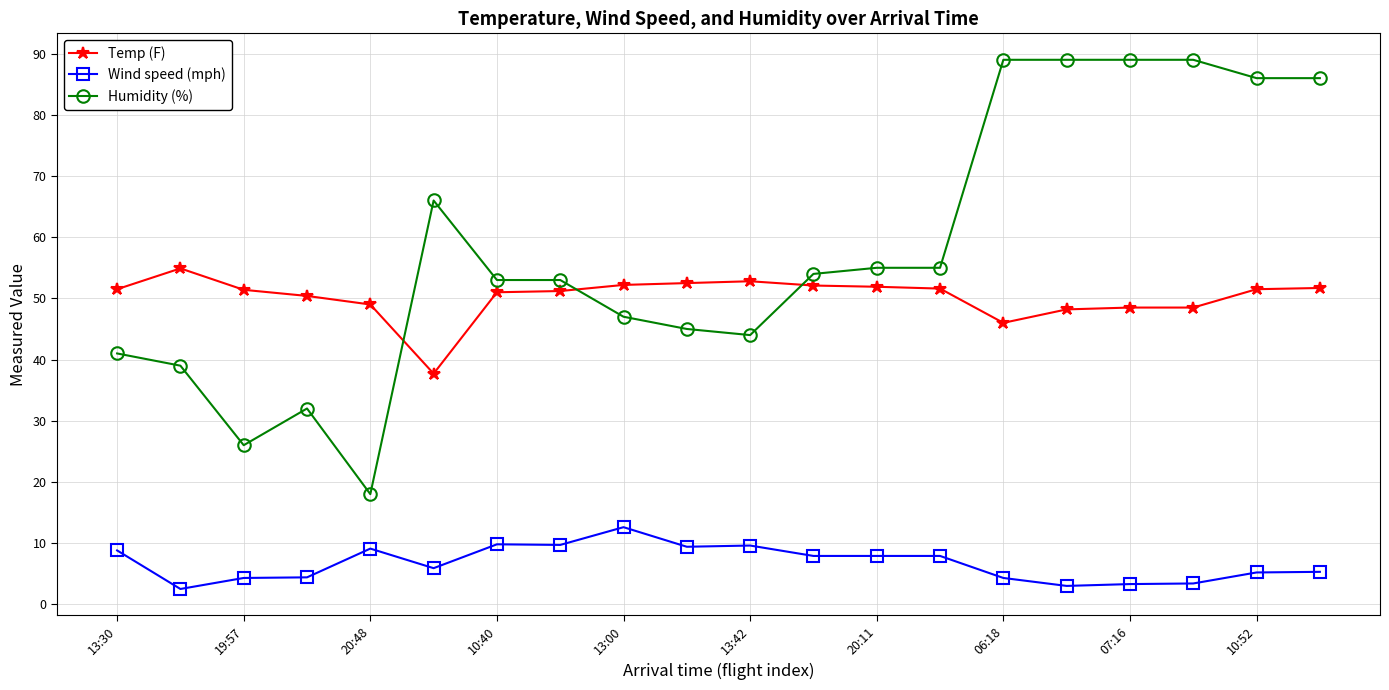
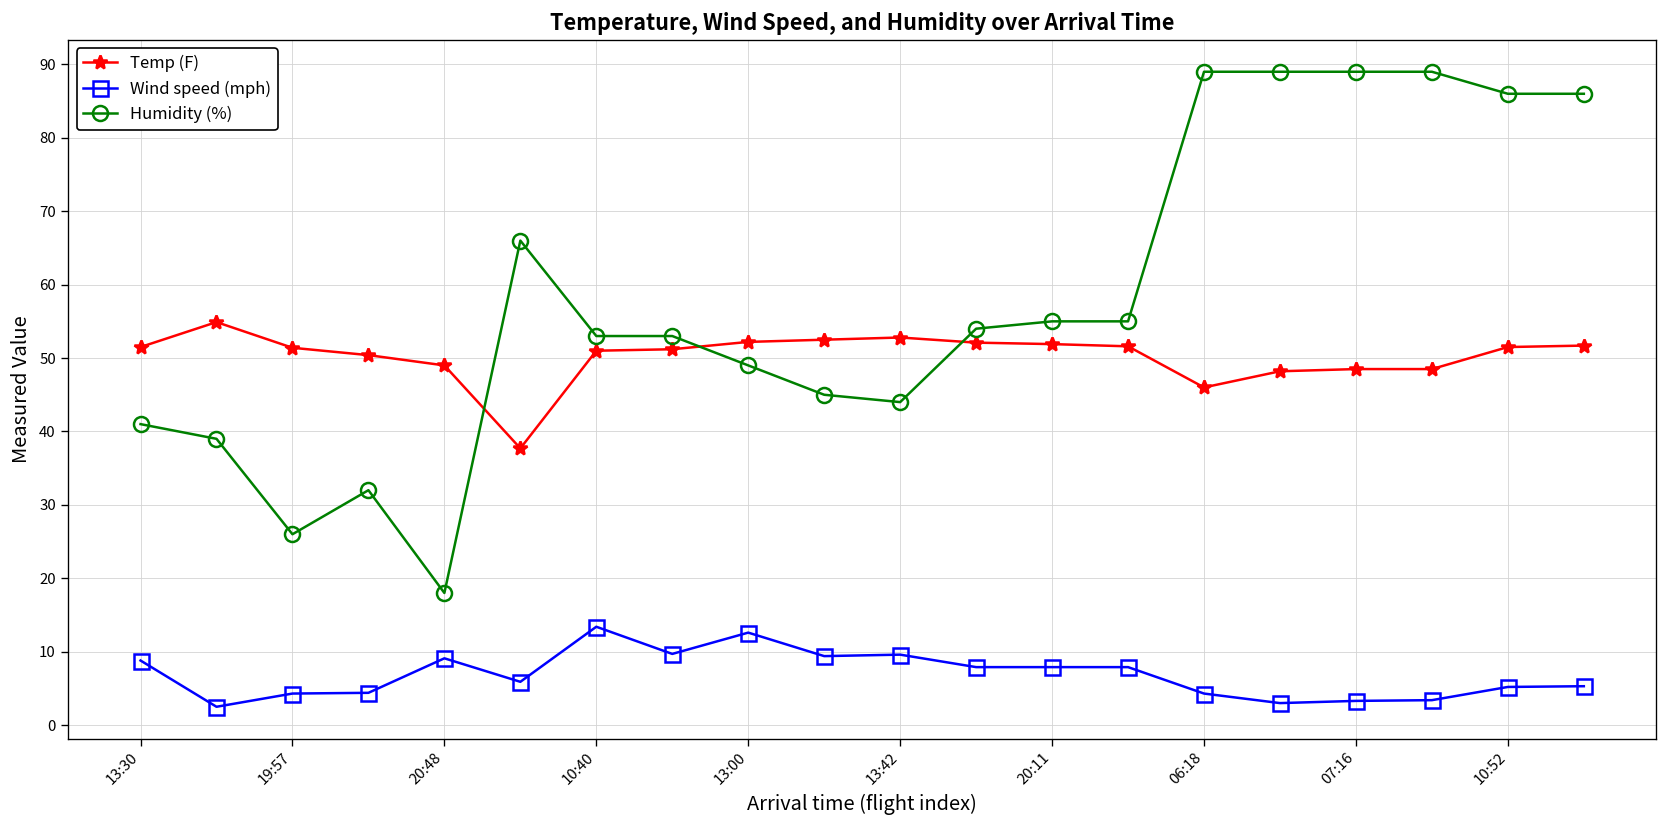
  {
    "Temp (F)": {
      "13:30": 52,
      "20:48": 49,
      "10:40": 51,
      "13:00": 52,
      "13:42": 53,
      "20:11": 52,
      "06:18": 46
    },
    "Wind speed (mph)": {
      "13:30": 9,
      "20:48": 9,
-     "10:40": 10,
+     "10:40": 13,
      "13:00": 13,
      "13:42": 10,
      "20:11": 8,
      "06:18": 4
    },
    "Humidity (%)": {
      "13:30": 41,
      "20:48": 18,
      "10:40": 53,
-     "13:00": 47,
+     "13:00": 49,
      "13:42": 44,
      "20:11": 55,
      "06:18": 89
    }
  }
